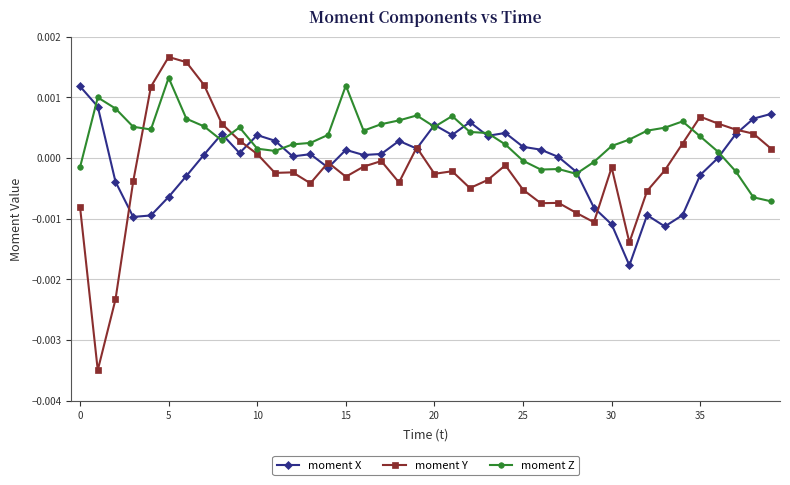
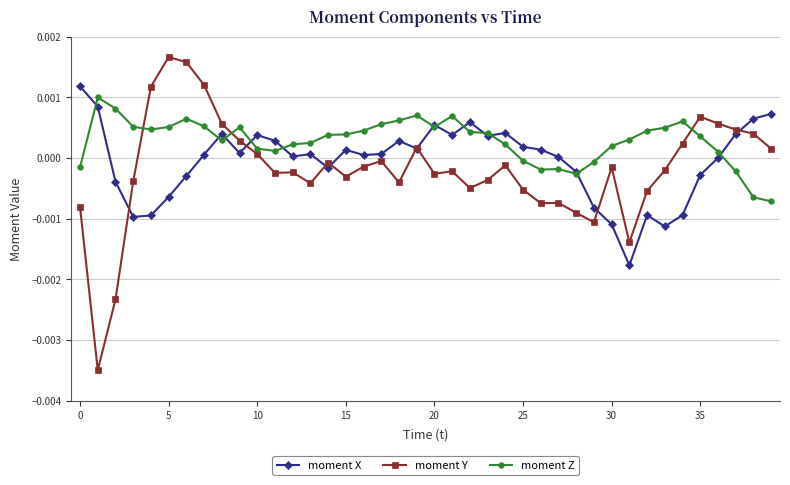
  {
    "moment X": {
      "0": 0.0012,
      "5": -0.0006,
      "10": 0.0004,
      "15": 0.0001,
      "25": 0.0002,
      "30": -0.0011,
      "35": -0.0003
    },
    "moment Y": {
      "0": -0.0008,
      "5": 0.0017,
      "10": 0.0001,
      "15": -0.0003,
      "20": -0.0003,
      "25": -0.0005,
      "30": -0.0002,
      "35": 0.0007
    },
    "moment Z": {
      "0": -0.0002,
-     "5": 0.0013,
+     "5": 0.0005,
      "10": 0.0002,
-     "15": 0.0012,
+     "15": 0.0004,
      "25": 0.0000,
      "30": 0.0002,
      "35": 0.0004
    }
  }
